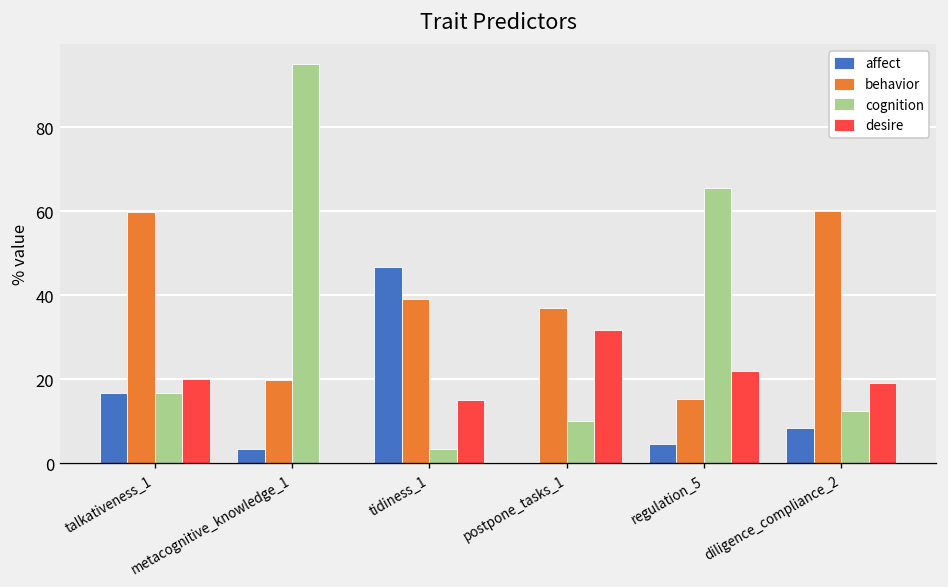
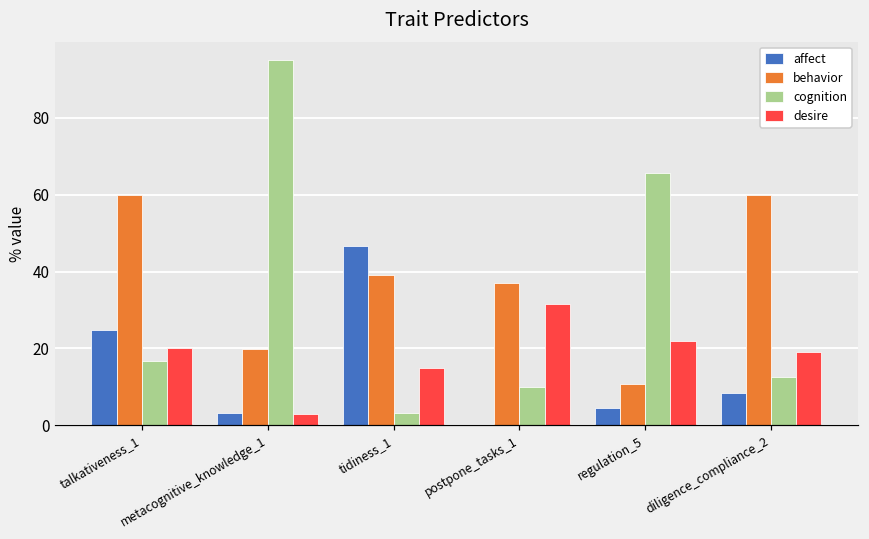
  {
    "affect": {
-     "talkativeness_1": 17,
+     "talkativeness_1": 25,
      "metacognitive_knowledge_1": 3,
      "tidiness_1": 47,
      "postpone_tasks_1": 0,
      "regulation_5": 5,
      "diligence_compliance_2": 8
    },
    "behavior": {
      "talkativeness_1": 60,
      "metacognitive_knowledge_1": 20,
      "tidiness_1": 39,
      "postpone_tasks_1": 37,
-     "regulation_5": 15,
+     "regulation_5": 11,
      "diligence_compliance_2": 60
    },
    "cognition": {
      "talkativeness_1": 17,
      "metacognitive_knowledge_1": 95,
      "tidiness_1": 3,
      "postpone_tasks_1": 10,
      "regulation_5": 66,
      "diligence_compliance_2": 13
    },
    "desire": {
      "talkativeness_1": 20,
-     "metacognitive_knowledge_1": 0,
+     "metacognitive_knowledge_1": 3,
      "tidiness_1": 15,
      "postpone_tasks_1": 32,
      "regulation_5": 22,
      "diligence_compliance_2": 19
    }
  }
